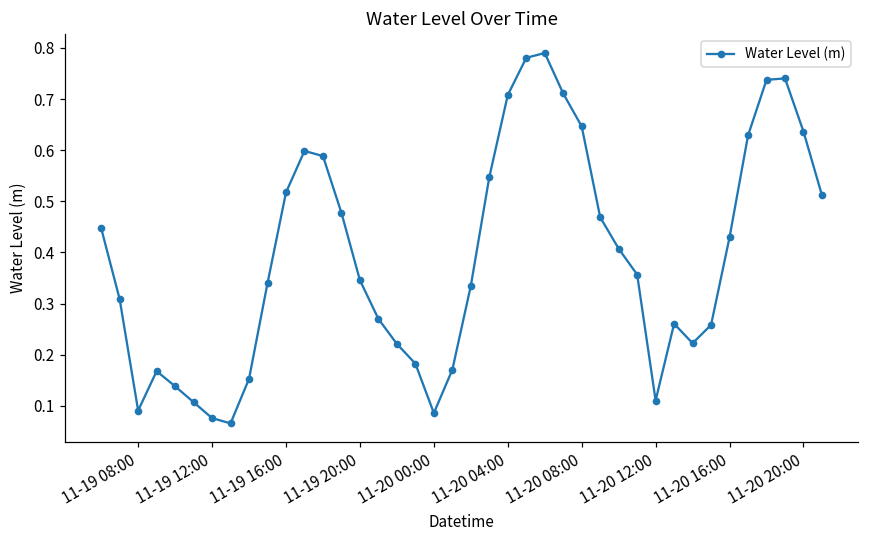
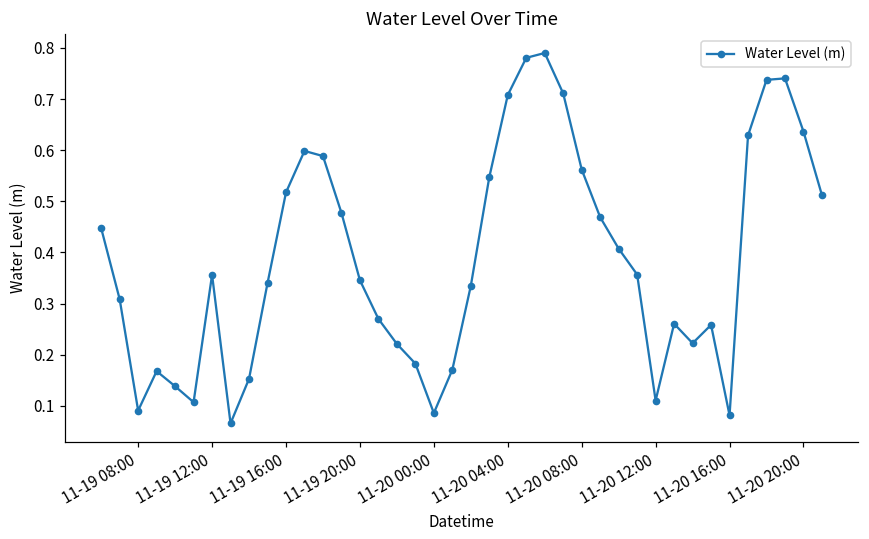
  {
    "11-19 08:00": 0.09,
-   "11-19 12:00": 0.08,
+   "11-19 12:00": 0.36,
    "11-19 16:00": 0.52,
    "11-19 20:00": 0.35,
    "11-20 00:00": 0.09,
    "11-20 04:00": 0.71,
-   "11-20 08:00": 0.65,
+   "11-20 08:00": 0.56,
    "11-20 12:00": 0.11,
-   "11-20 16:00": 0.43,
+   "11-20 16:00": 0.08,
    "11-20 20:00": 0.64
  }
